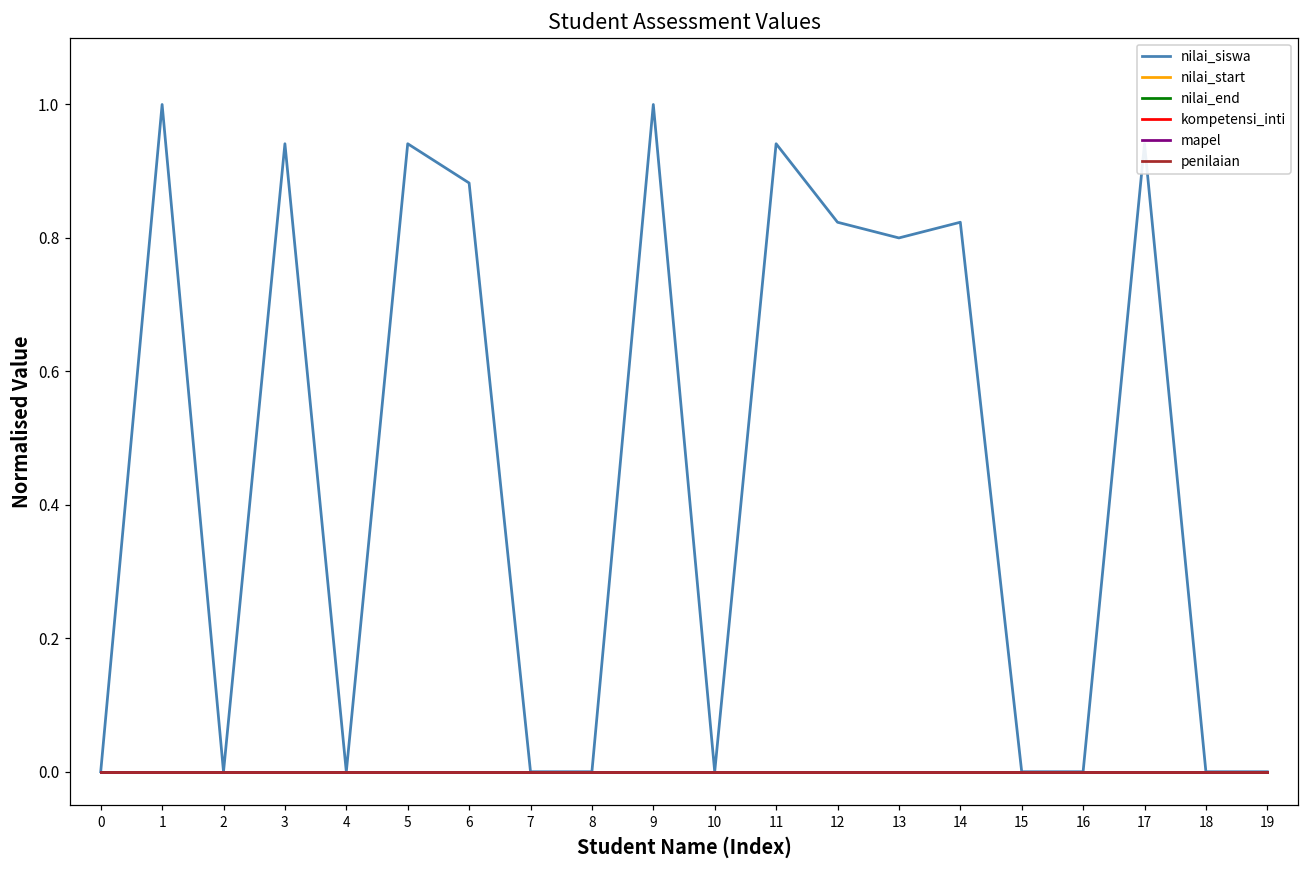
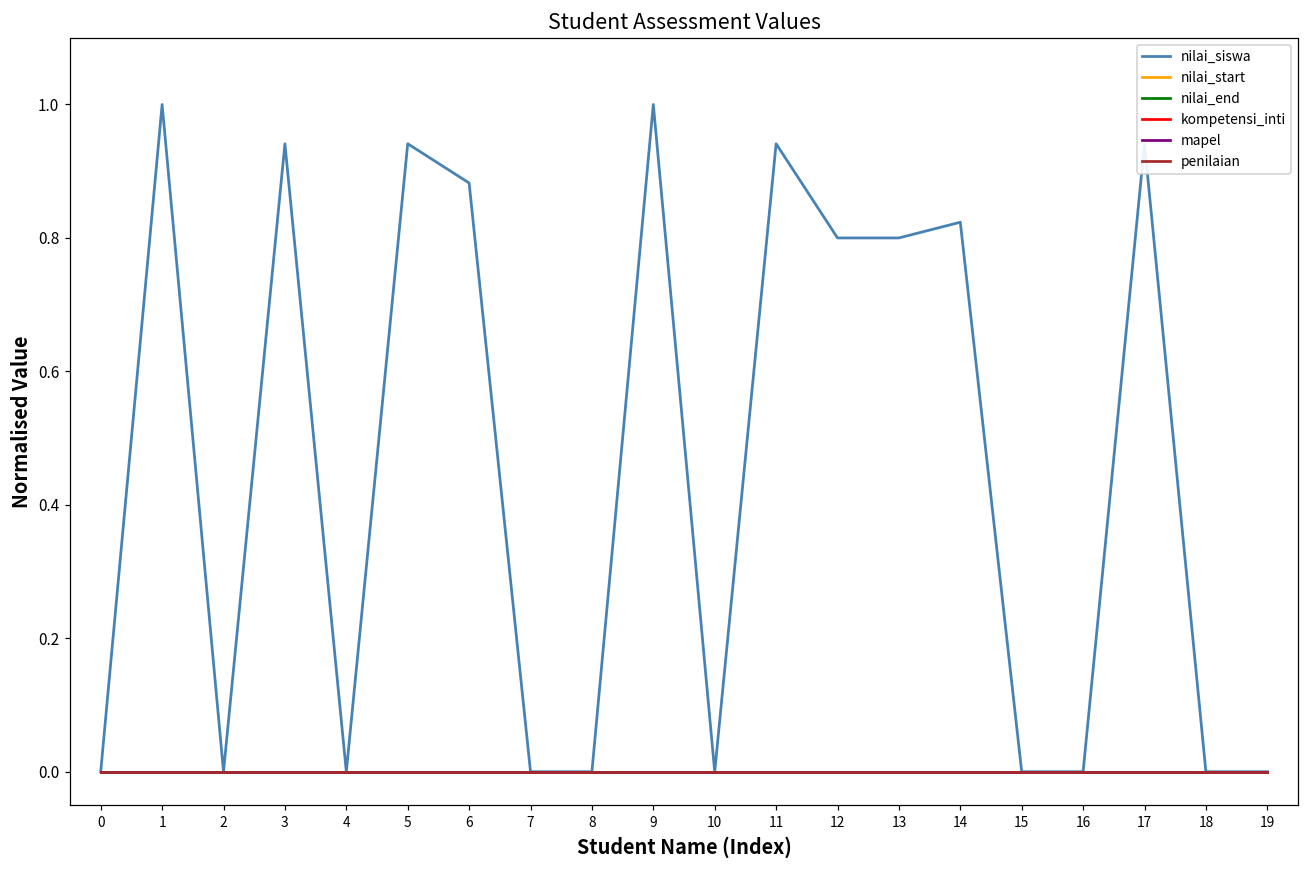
  {
    "nilai_siswa": {
      "1": 1.00,
      "3": 0.94,
      "5": 0.94,
      "6": 0.88,
      "9": 1.00,
      "11": 0.94,
-     "12": 0.82,
+     "12": 0.80,
      "13": 0.80,
      "14": 0.82
    },
    "penilaian": {
      "1": 0.00,
      "3": 0.00,
      "5": 0.00,
      "6": 0.00,
      "9": 0.00,
      "11": 0.00,
      "12": 0.00,
      "13": 0.00,
      "14": 0.00,
      "17": 0.00
    }
  }
